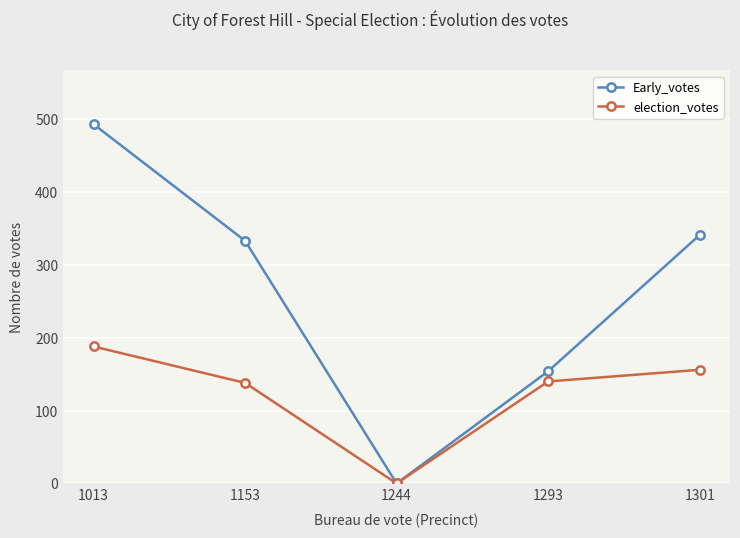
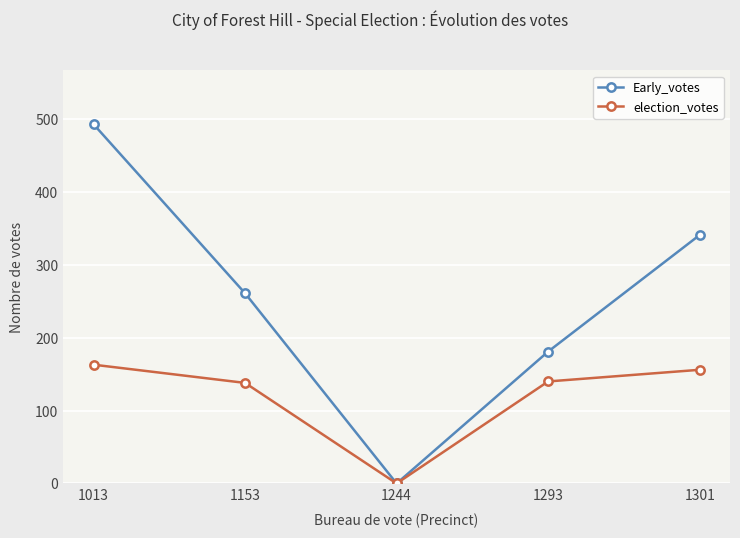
  {
    "Early_votes": {
      "1013": 490,
-     "1153": 330,
-     "1293": 150,
+     "1153": 260,
+     "1293": 180,
      "1301": 340
    },
    "election_votes": {
-     "1013": 190,
+     "1013": 160,
      "1153": 140,
      "1293": 140,
      "1301": 160
    }
  }
